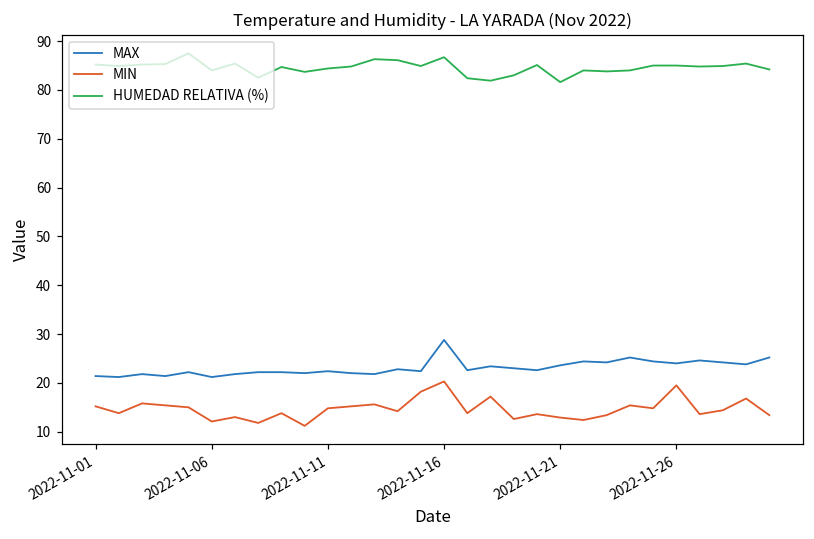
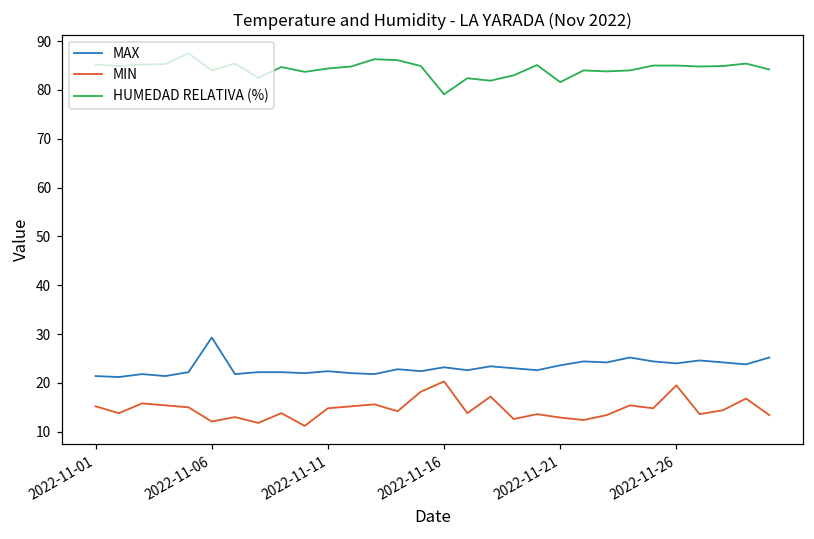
  {
    "MAX": {
      "2022-11-01": 21,
-     "2022-11-06": 21,
+     "2022-11-06": 29,
      "2022-11-11": 22,
-     "2022-11-16": 29,
+     "2022-11-16": 23,
      "2022-11-21": 24,
      "2022-11-26": 24
    },
    "MIN": {
      "2022-11-01": 15,
      "2022-11-06": 12,
      "2022-11-11": 15,
      "2022-11-16": 20,
      "2022-11-21": 13,
      "2022-11-26": 20
    },
    "HUMEDAD RELATIVA (%)": {
      "2022-11-11": 84,
-     "2022-11-16": 87,
+     "2022-11-16": 79,
      "2022-11-21": 82,
      "2022-11-26": 85
    }
  }
